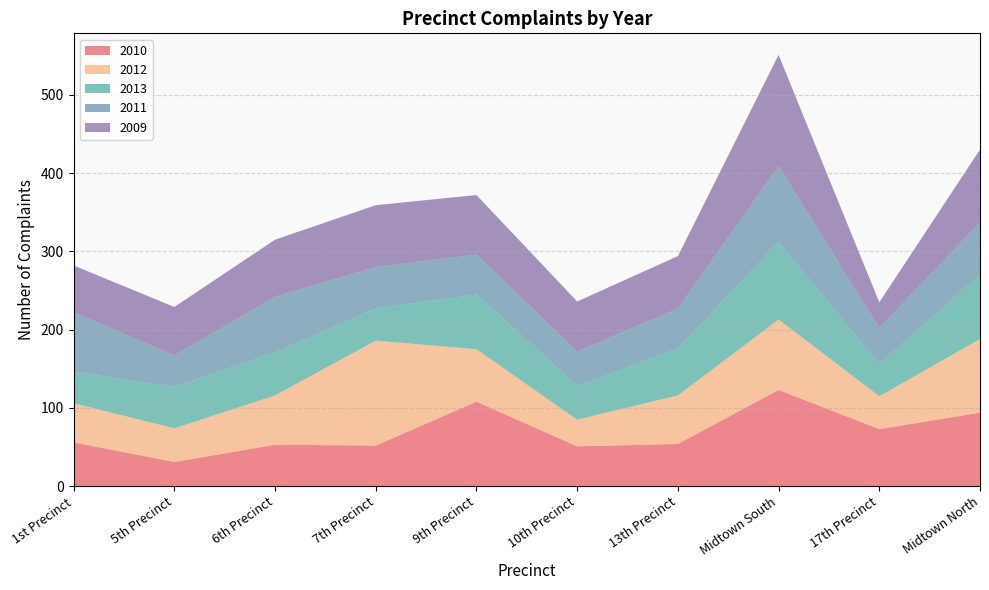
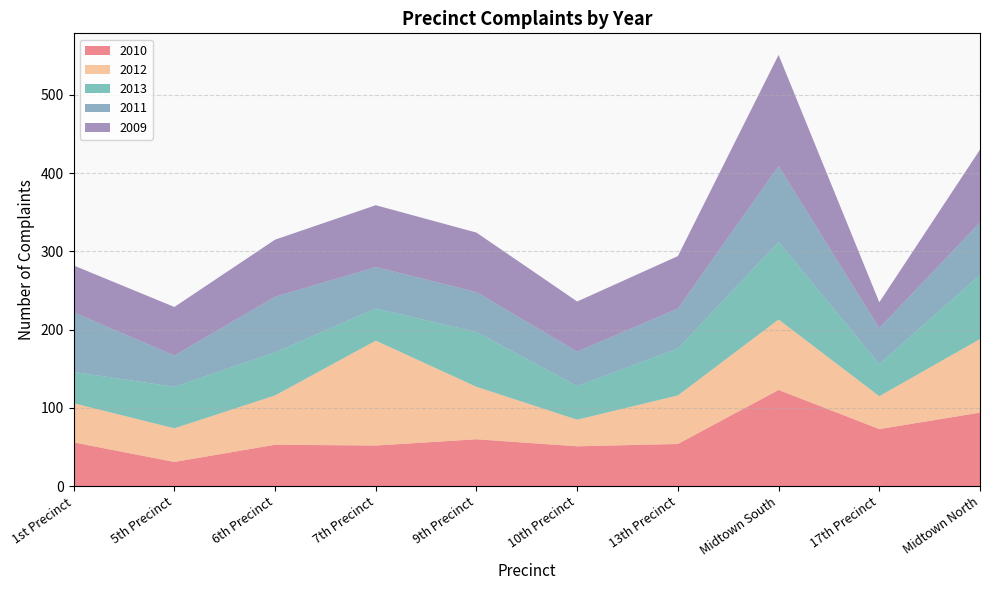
  {
    "2010": {
      "1st Precinct": 60,
      "5th Precinct": 30,
      "6th Precinct": 50,
      "7th Precinct": 50,
-     "9th Precinct": 110,
+     "9th Precinct": 60,
      "10th Precinct": 50,
      "13th Precinct": 50,
      "Midtown South": 120,
      "17th Precinct": 70,
      "Midtown North": 90
    },
    "2012": {
      "1st Precinct": 50,
      "5th Precinct": 40,
      "6th Precinct": 60,
      "7th Precinct": 130,
      "9th Precinct": 70,
      "10th Precinct": 30,
      "13th Precinct": 60,
      "Midtown South": 90,
      "17th Precinct": 40,
      "Midtown North": 90
    }
  }
